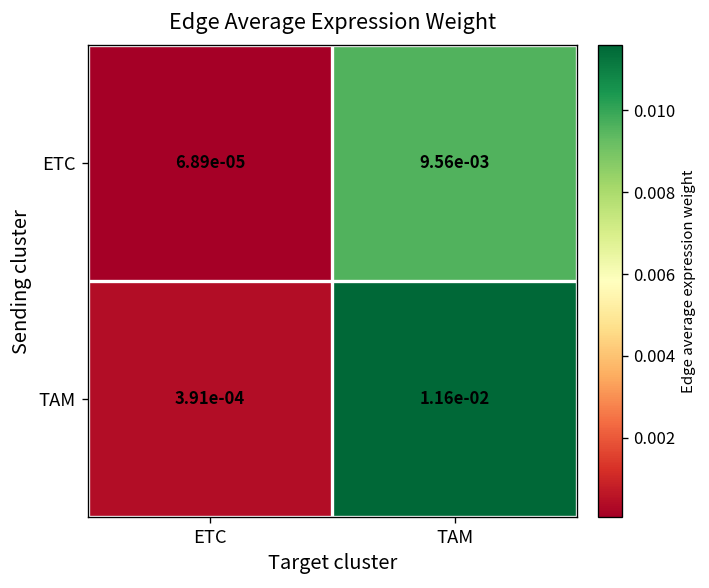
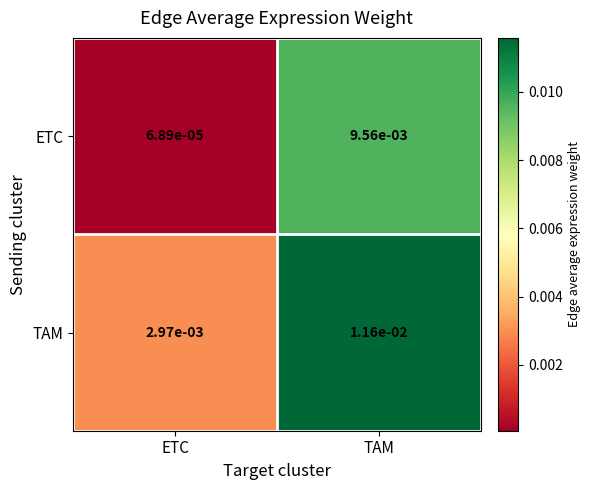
  {
    "ETC": {
      "ETC": "6.89e-05",
      "TAM": "9.56e-03"
    },
    "TAM": {
-     "ETC": "3.91e-04",
+     "ETC": "2.97e-03",
      "TAM": "1.16e-02"
    }
  }
